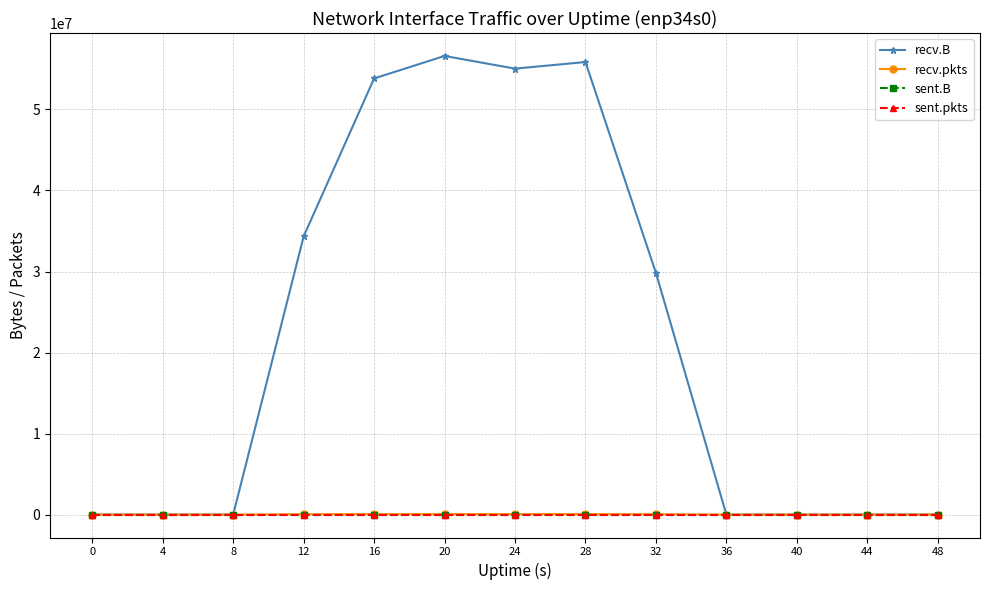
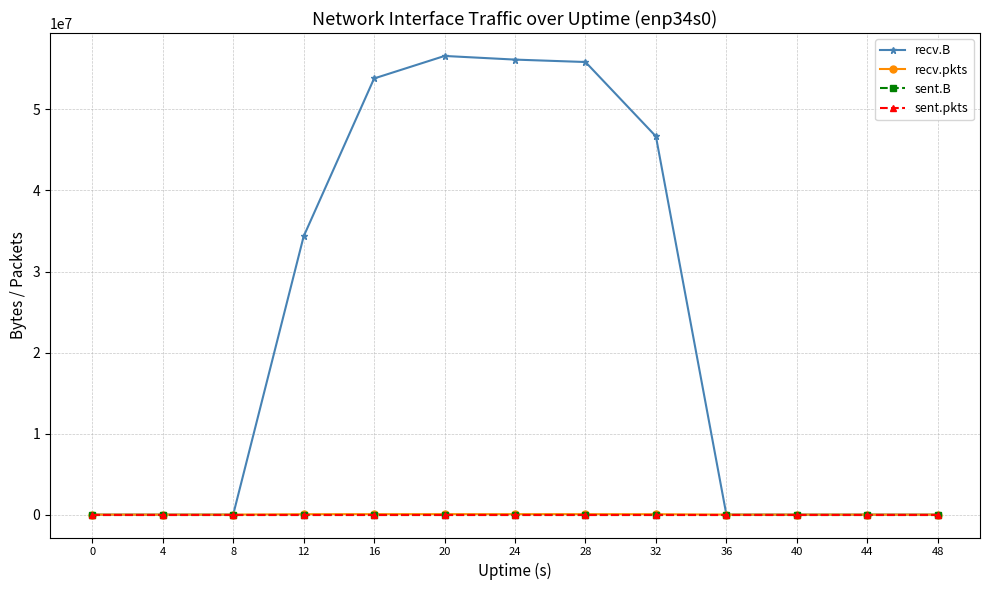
  {
    "recv.B": {
      "12": 34000000,
      "16": 54000000,
      "20": 57000000,
-     "24": 55000000,
+     "24": 56000000,
      "28": 56000000,
-     "32": 30000000
+     "32": 47000000
    }
  }
